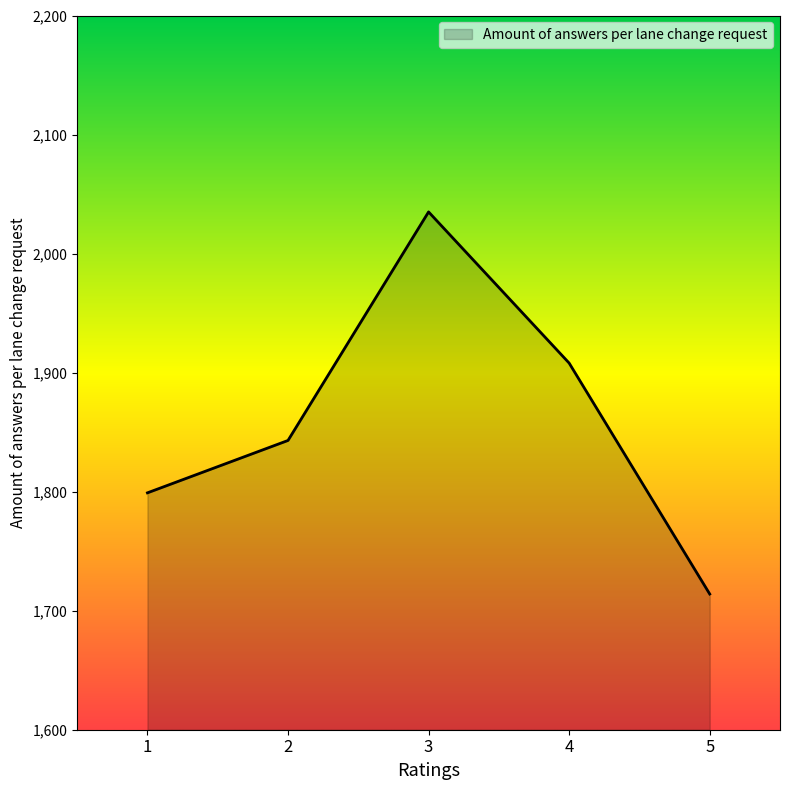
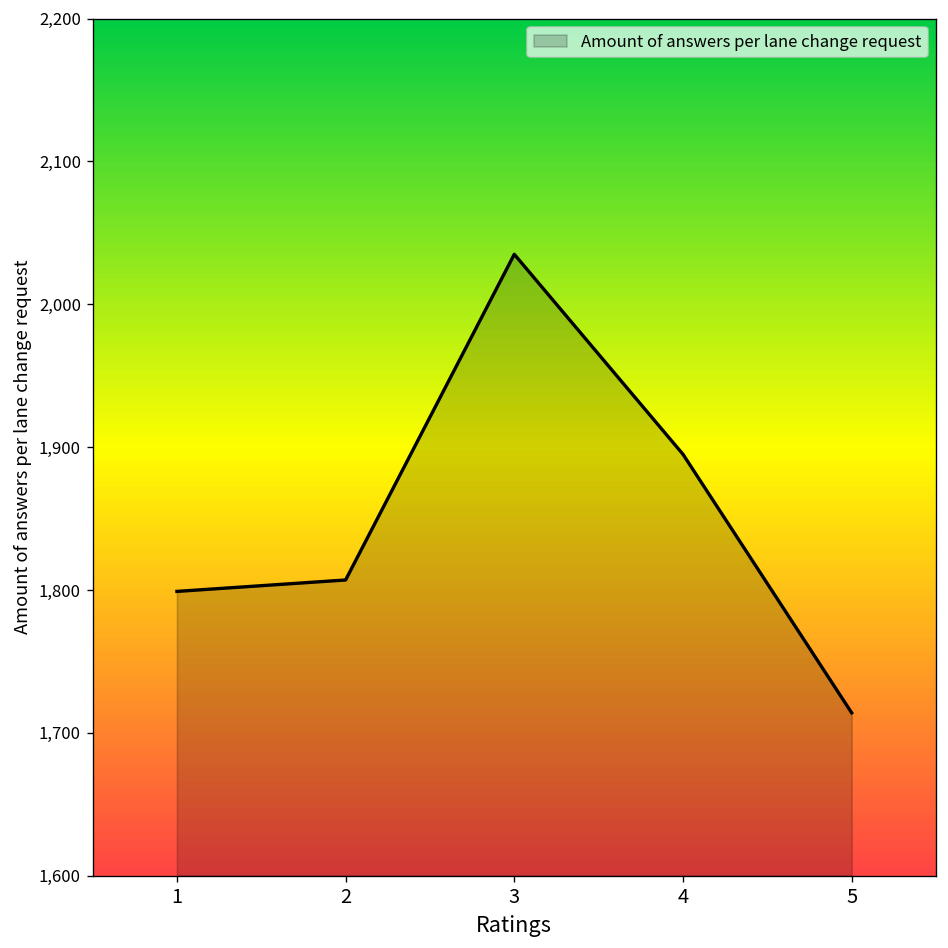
  {
    "1": "1,799",
-   "2": "1,843",
+   "2": "1,807",
    "3": "2,035",
-   "4": "1,908",
+   "4": "1,895",
    "5": "1,714"
  }
